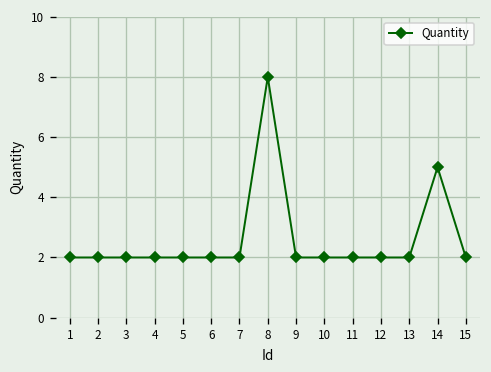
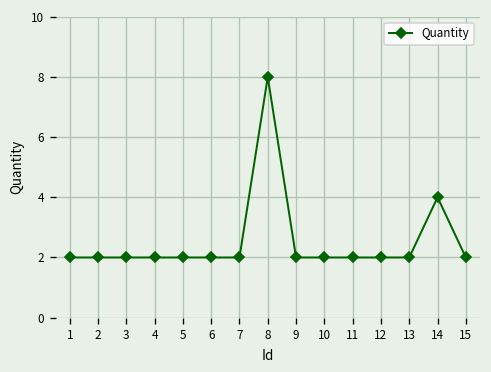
  {
    "1": 2,
    "2": 2,
    "3": 2,
    "4": 2,
    "5": 2,
    "6": 2,
    "7": 2,
    "8": 8,
    "9": 2,
    "10": 2,
    "11": 2,
    "12": 2,
    "13": 2,
-   "14": 5,
+   "14": 4,
    "15": 2
  }
